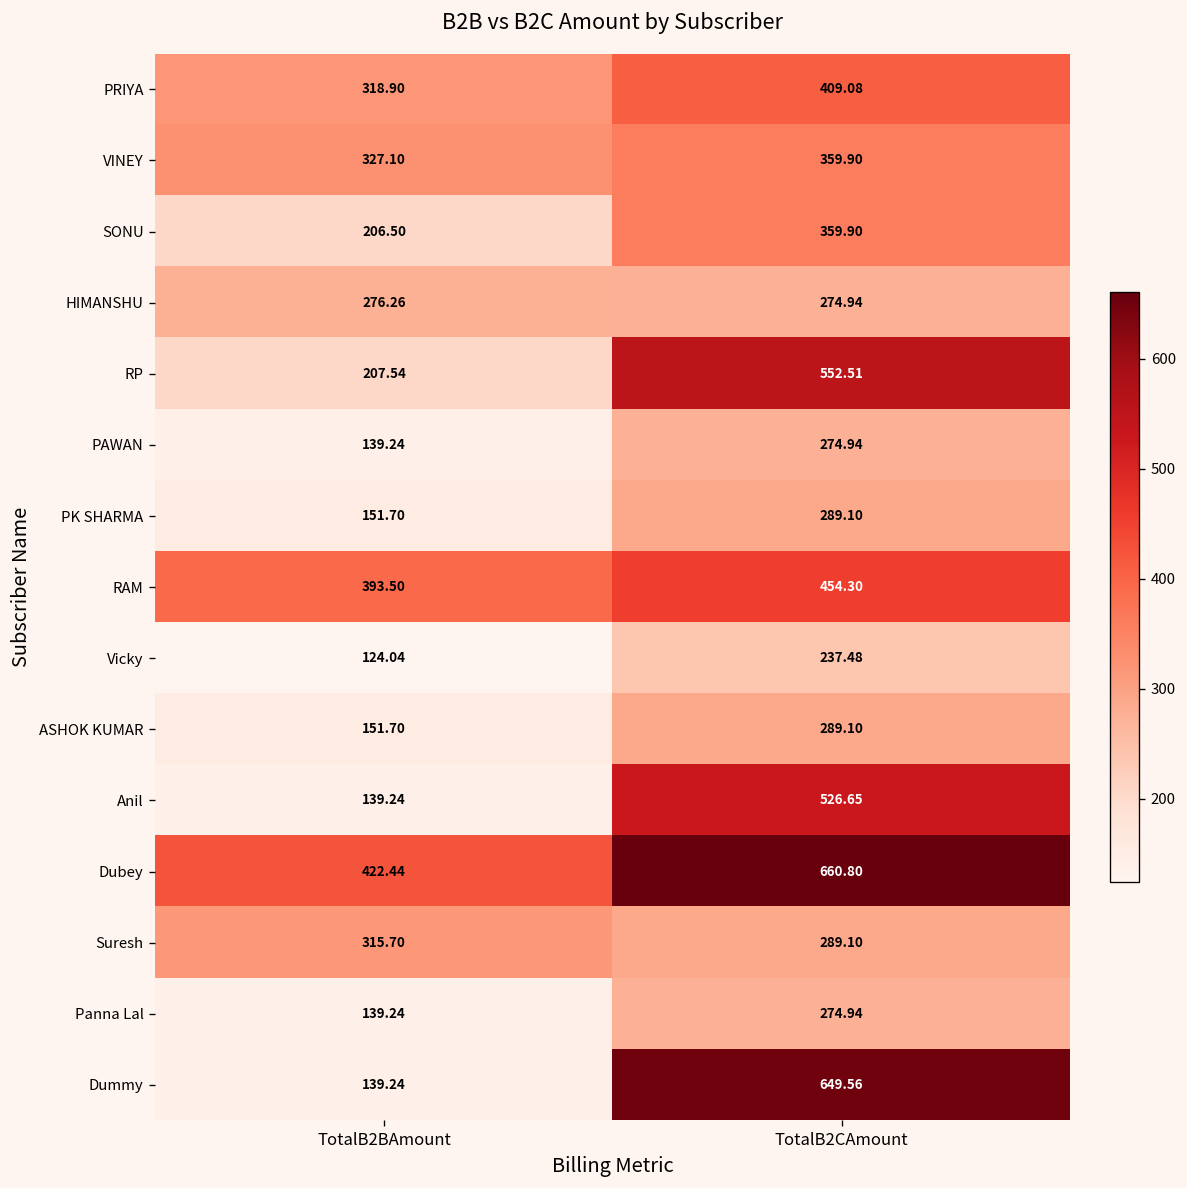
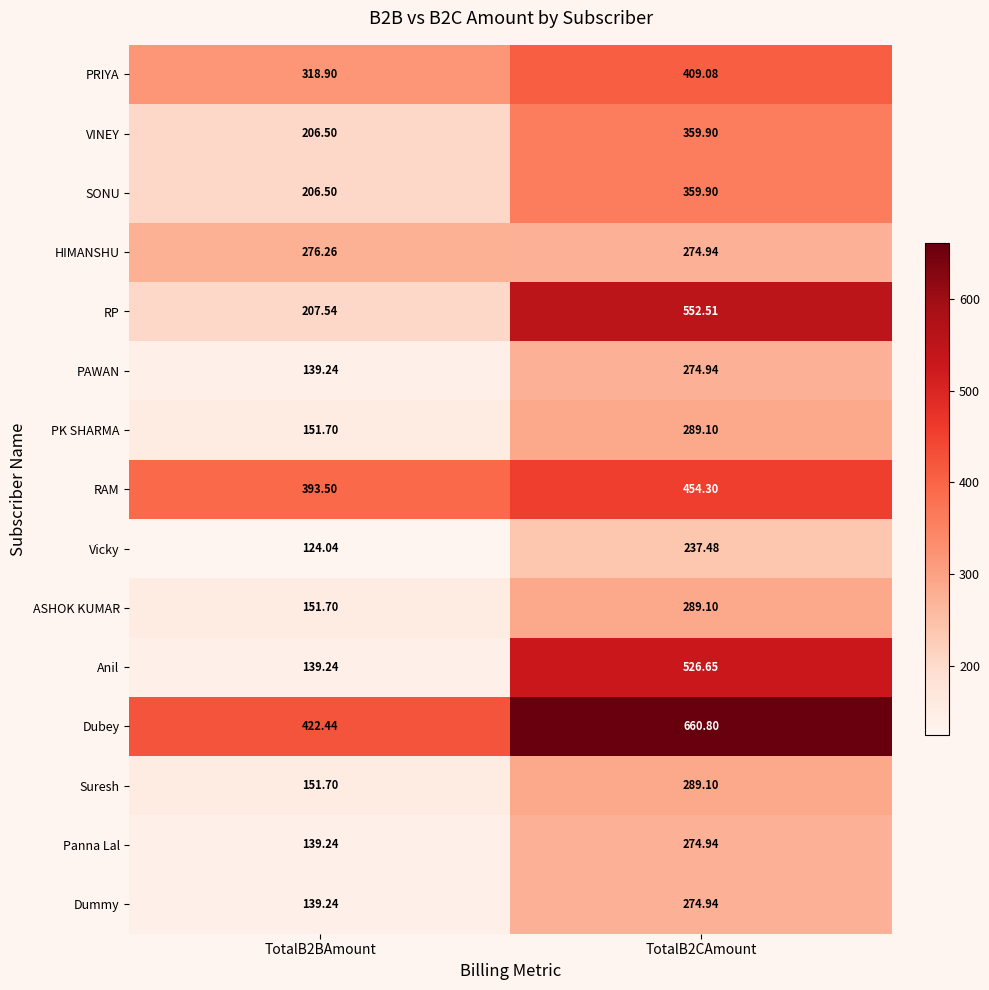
  {
    "PRIYA": {
      "TotalB2BAmount": 318.90,
      "TotalB2CAmount": 409.08
    },
    "VINEY": {
-     "TotalB2BAmount": 327.10,
+     "TotalB2BAmount": 206.50,
      "TotalB2CAmount": 359.90
    },
    "SONU": {
      "TotalB2BAmount": 206.50,
      "TotalB2CAmount": 359.90
    },
    "HIMANSHU": {
      "TotalB2BAmount": 276.26,
      "TotalB2CAmount": 274.94
    },
    "RP": {
      "TotalB2BAmount": 207.54,
      "TotalB2CAmount": 552.51
    },
    "PAWAN": {
      "TotalB2BAmount": 139.24,
      "TotalB2CAmount": 274.94
    },
    "PK SHARMA": {
      "TotalB2BAmount": 151.70,
      "TotalB2CAmount": 289.10
    },
    "RAM": {
      "TotalB2BAmount": 393.50,
      "TotalB2CAmount": 454.30
    },
    "Vicky": {
      "TotalB2BAmount": 124.04,
      "TotalB2CAmount": 237.48
    },
    "ASHOK KUMAR": {
      "TotalB2BAmount": 151.70,
      "TotalB2CAmount": 289.10
    },
    "Anil": {
      "TotalB2BAmount": 139.24,
      "TotalB2CAmount": 526.65
    },
    "Dubey": {
      "TotalB2BAmount": 422.44,
      "TotalB2CAmount": 660.80
    },
    "Suresh": {
-     "TotalB2BAmount": 315.70,
+     "TotalB2BAmount": 151.70,
      "TotalB2CAmount": 289.10
    },
    "Panna Lal": {
      "TotalB2BAmount": 139.24,
      "TotalB2CAmount": 274.94
    },
    "Dummy": {
      "TotalB2BAmount": 139.24,
-     "TotalB2CAmount": 649.56
+     "TotalB2CAmount": 274.94
    }
  }
